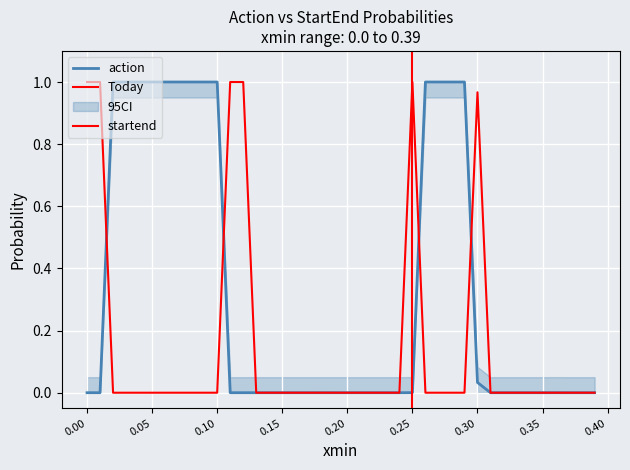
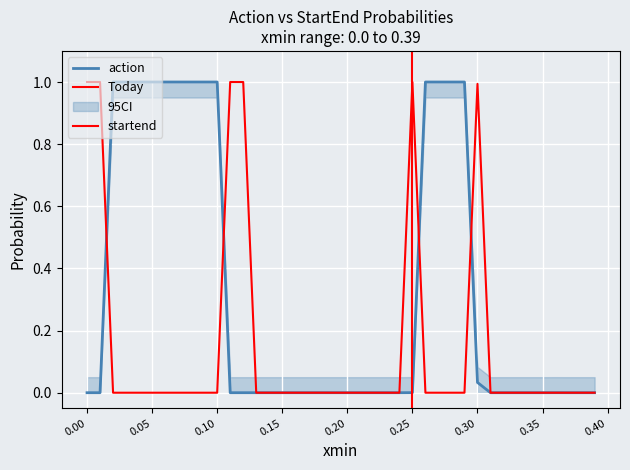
  {
    "startend": {
      "0.05": 0.00,
      "0.10": 0.00,
      "0.25": 1.00,
-     "0.30": 0.97
+     "0.30": 0.99
    }
  }
